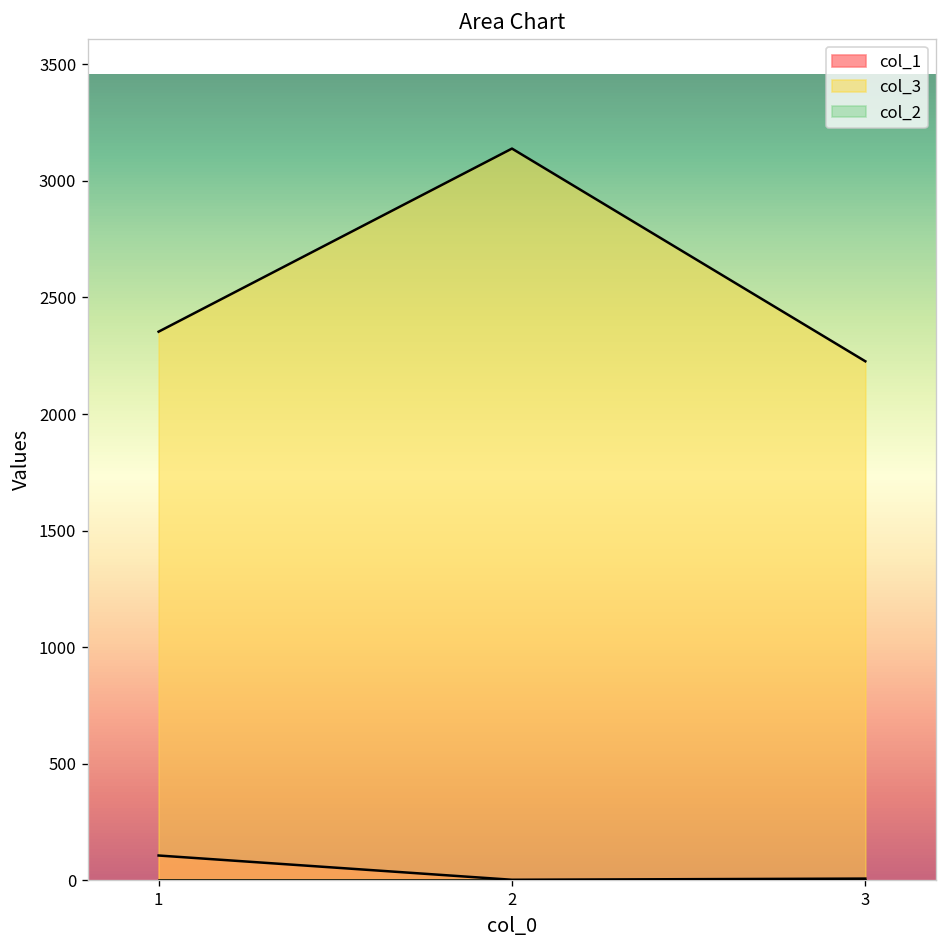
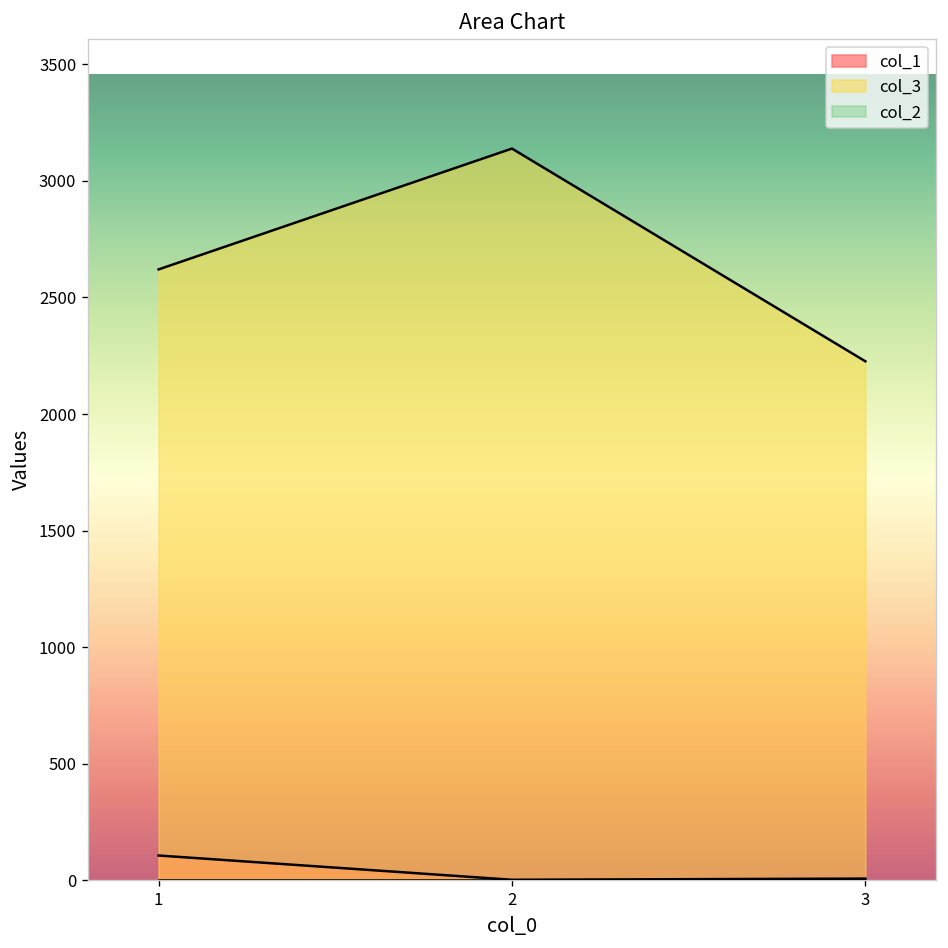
  {
    "col_1": {
      "1": 110
    },
    "col_3": {
-     "1": 2350,
+     "1": 2620,
      "2": 3140,
      "3": 2230
    },
    "col_2": {
      "1": 0
    }
  }
